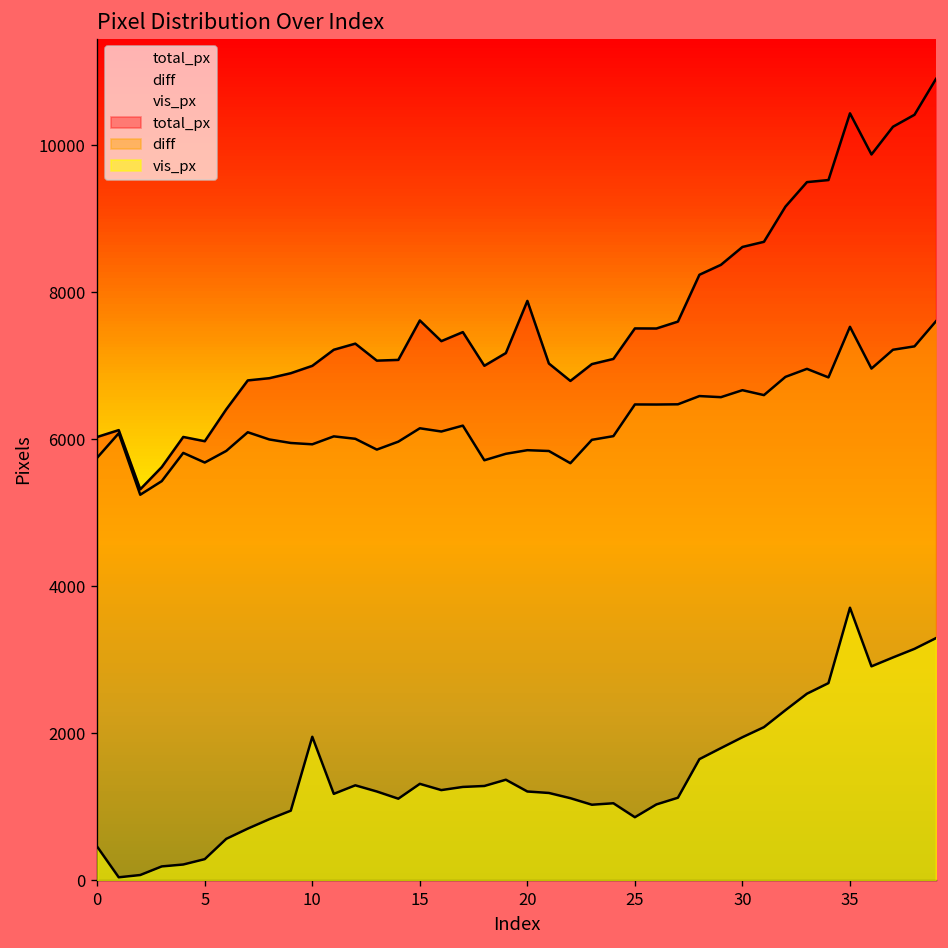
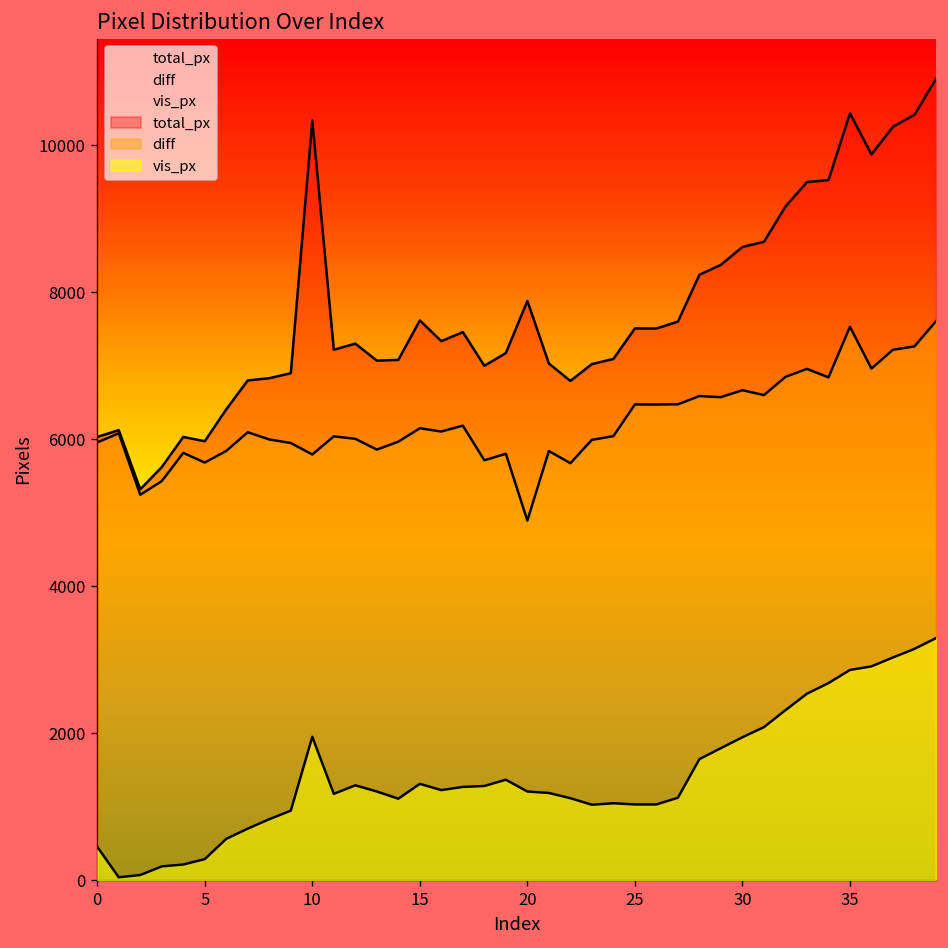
  {
    "total_px": {
      "0": 6000,
      "5": 6000,
-     "10": 7000,
+     "10": 10300,
      "15": 7600,
      "20": 7900,
      "25": 7500,
      "30": 8600,
      "35": 10400
    },
    "diff": {
-     "0": 5800,
+     "0": 6000,
      "5": 5700,
-     "10": 5900,
+     "10": 5800,
      "15": 6200,
-     "20": 5900,
+     "20": 4900,
      "25": 6500,
      "30": 6700,
      "35": 7500
    },
    "vis_px": {
      "0": 500,
      "5": 300,
      "10": 2000,
      "15": 1300,
      "20": 1200,
-     "25": 900,
+     "25": 1000,
      "30": 1900,
-     "35": 3700
+     "35": 2900
    }
  }
